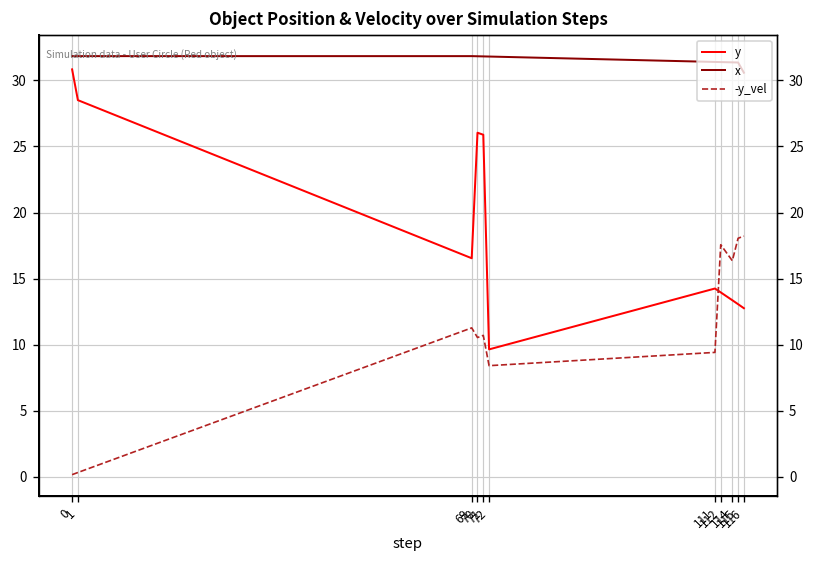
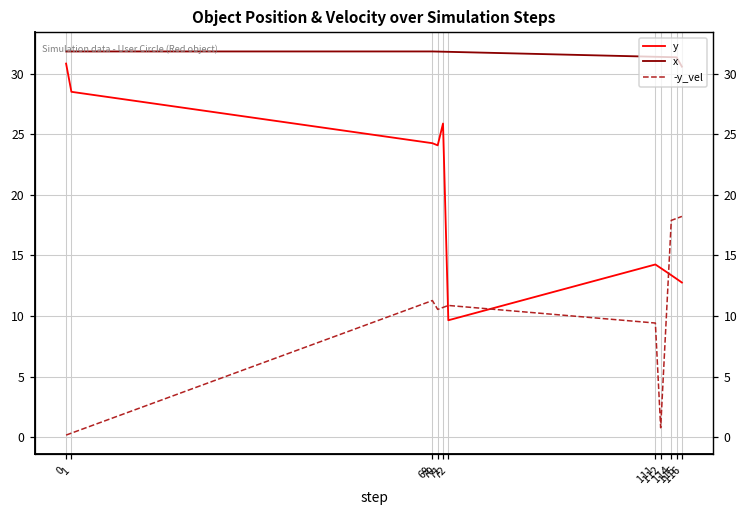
  {
    "y": {
      "0": 30.8,
      "1": 28.5,
-     "69": 16.5,
-     "70": 26.0,
+     "69": 24.3,
+     "70": 24.1,
      "71": 25.9,
      "72": 9.6,
      "111": 14.2,
      "112": 14.0,
      "114": 13.4,
      "115": 13.1,
      "116": 12.8
    },
    "x": {
      "0": 31.8,
      "1": 31.8,
      "69": 31.8,
      "70": 31.8,
      "71": 31.8,
      "72": 31.8
    },
    "-y_vel": {
      "0": 0.2,
      "1": 0.3,
      "69": 11.3,
      "70": 10.5,
      "71": 10.7,
-     "72": 8.4,
+     "72": 10.9,
      "111": 9.4,
-     "112": 17.6,
-     "114": 16.4,
+     "112": 0.8,
+     "114": 17.9,
      "115": 18.1,
      "116": 18.2
    }
  }
